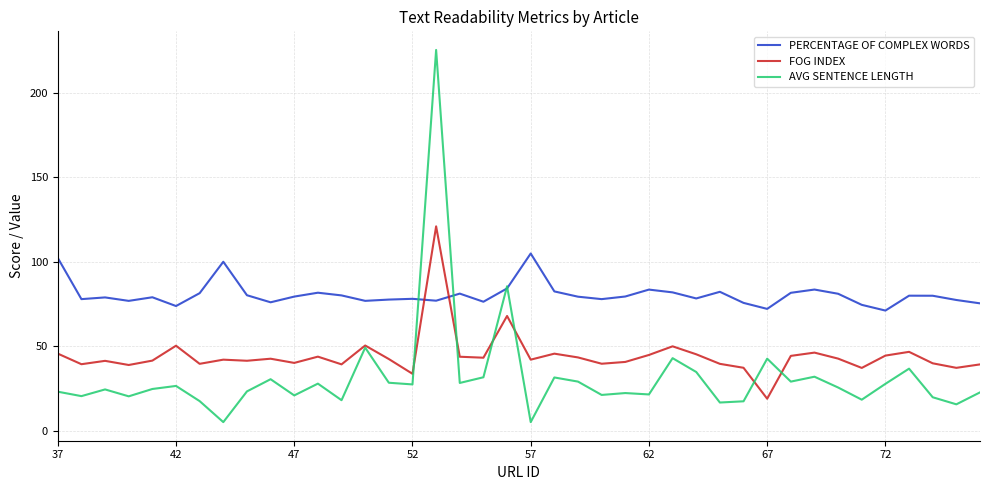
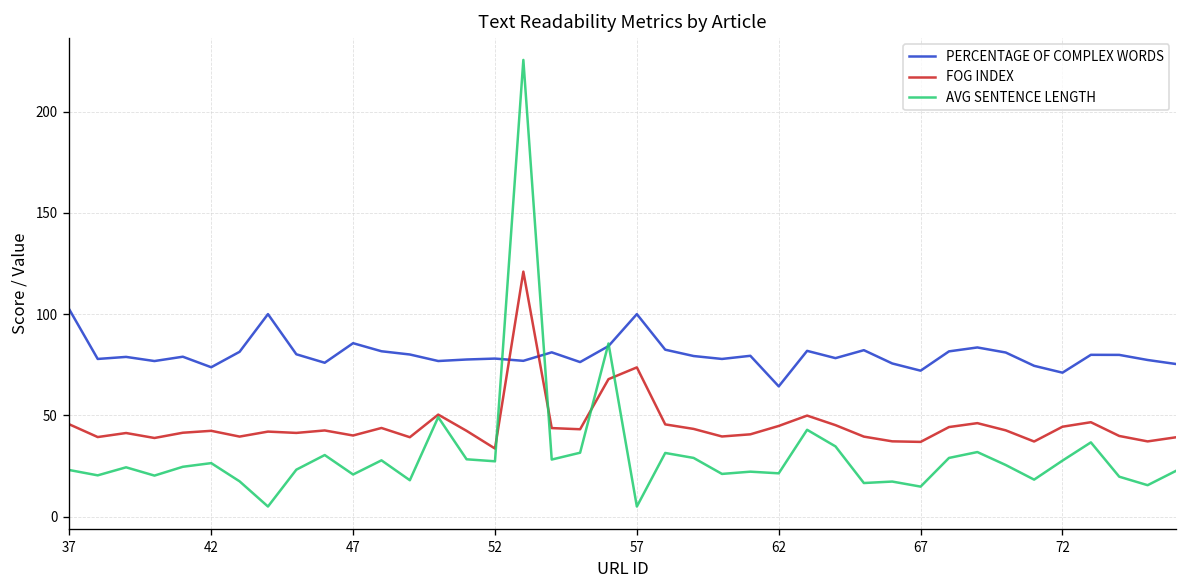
  {
    "PERCENTAGE OF COMPLEX WORDS": {
      "37": 102,
      "42": 74,
-     "47": 79,
+     "47": 86,
      "52": 78,
-     "57": 105,
-     "62": 84,
+     "57": 100,
+     "62": 64,
      "67": 72,
      "72": 71
    },
    "FOG INDEX": {
      "37": 46,
-     "42": 50,
+     "42": 42,
      "47": 40,
      "52": 34,
-     "57": 42,
+     "57": 74,
      "62": 45,
-     "67": 19,
+     "67": 37,
      "72": 44
    },
    "AVG SENTENCE LENGTH": {
      "37": 23,
      "42": 26,
      "47": 21,
      "52": 27,
      "57": 5,
      "62": 21,
-     "67": 43,
+     "67": 15,
      "72": 28
    }
  }
